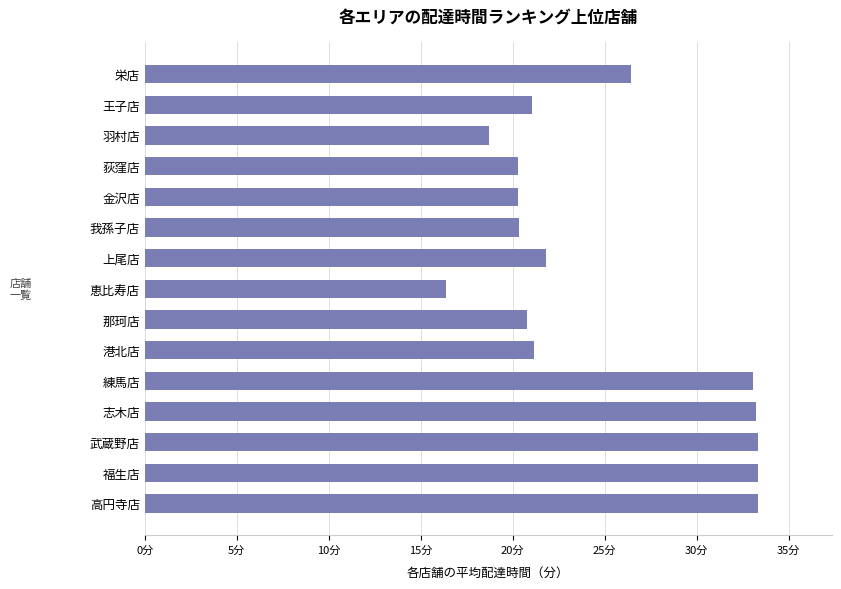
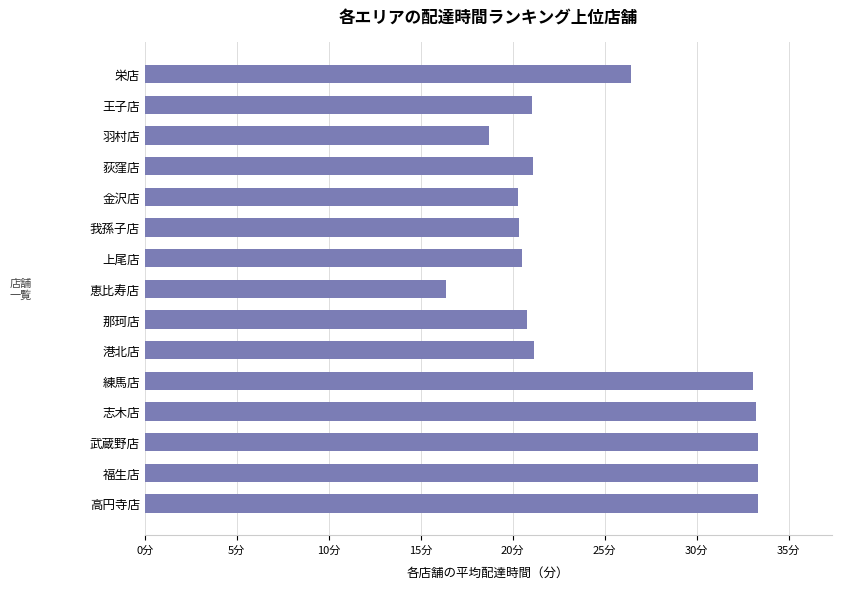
  {
    "栄店": "26.5分",
    "王子店": "21.1分",
    "羽村店": "18.7分",
-   "荻窪店": "20.3分",
+   "荻窪店": "21.1分",
    "金沢店": "20.3分",
    "我孫子店": "20.4分",
-   "上尾店": "21.8分",
+   "上尾店": "20.5分",
    "恵比寿店": "16.4分",
    "那珂店": "20.8分",
    "港北店": "21.2分",
    "練馬店": "33.1分",
    "志木店": "33.2分",
    "武蔵野店": "33.3分",
    "福生店": "33.3分",
    "高円寺店": "33.3分"
  }
